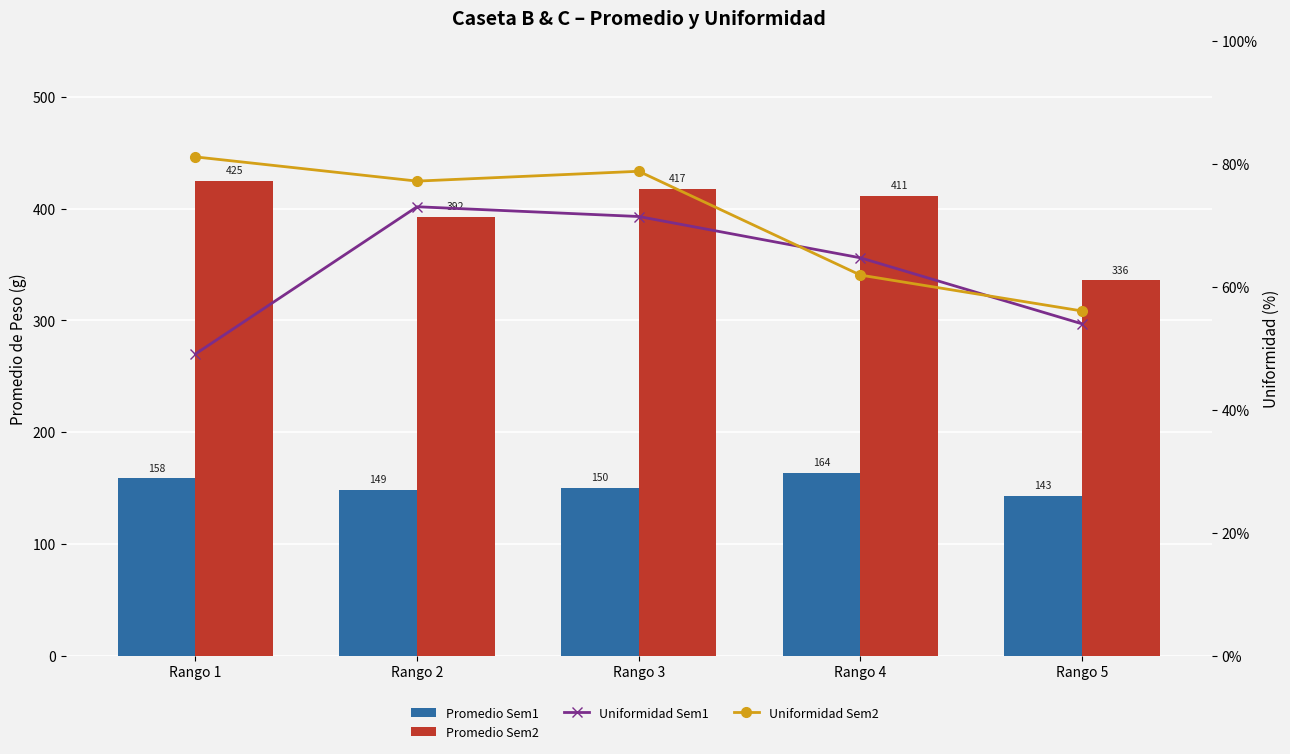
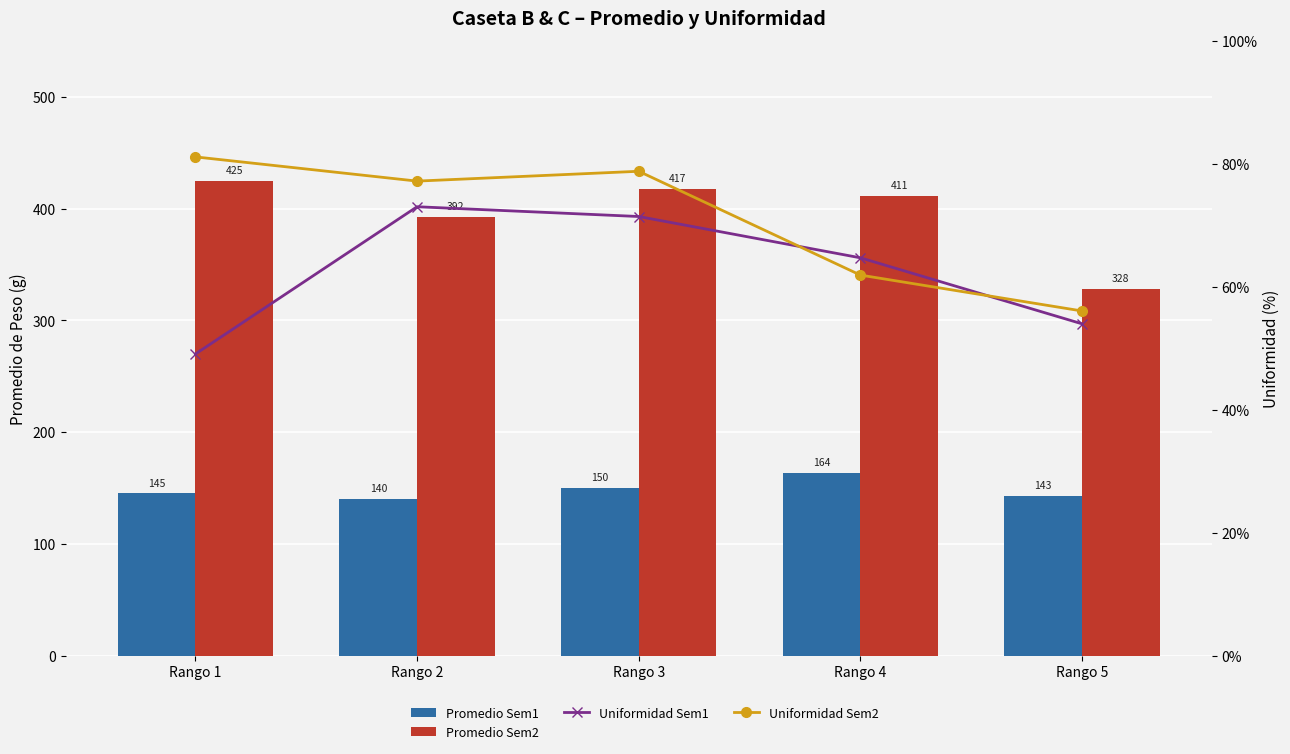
  {
    "Promedio Sem1": {
-     "Rango 1": 158,
-     "Rango 2": 149,
+     "Rango 1": 145,
+     "Rango 2": 140,
      "Rango 3": 150,
      "Rango 4": 164,
      "Rango 5": 143
    },
    "Promedio Sem2": {
      "Rango 1": 425,
      "Rango 2": 392,
      "Rango 3": 417,
      "Rango 4": 411,
-     "Rango 5": 336
+     "Rango 5": 328
    }
  }
